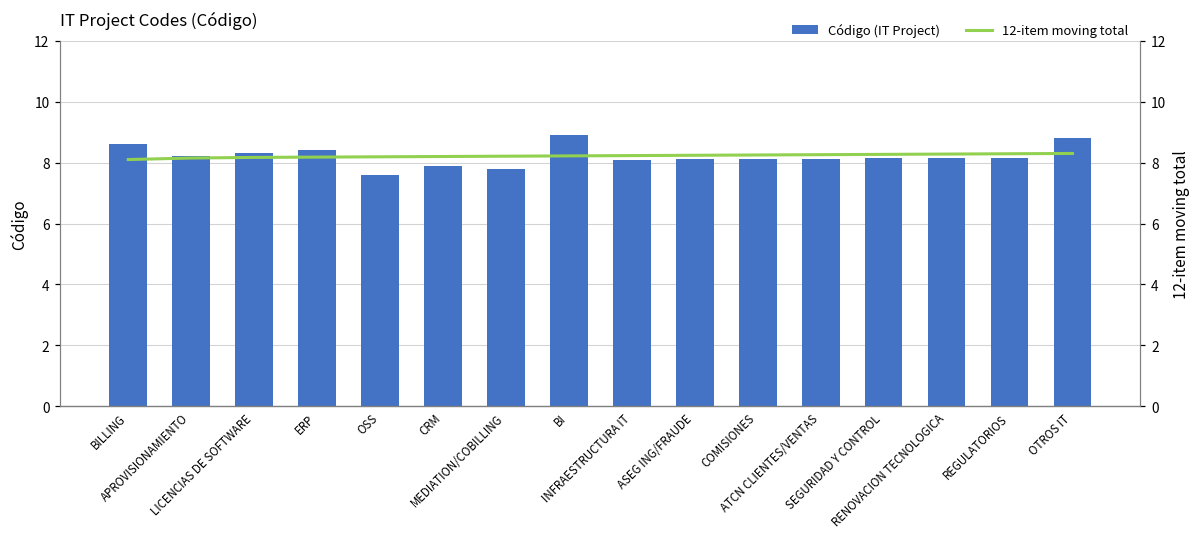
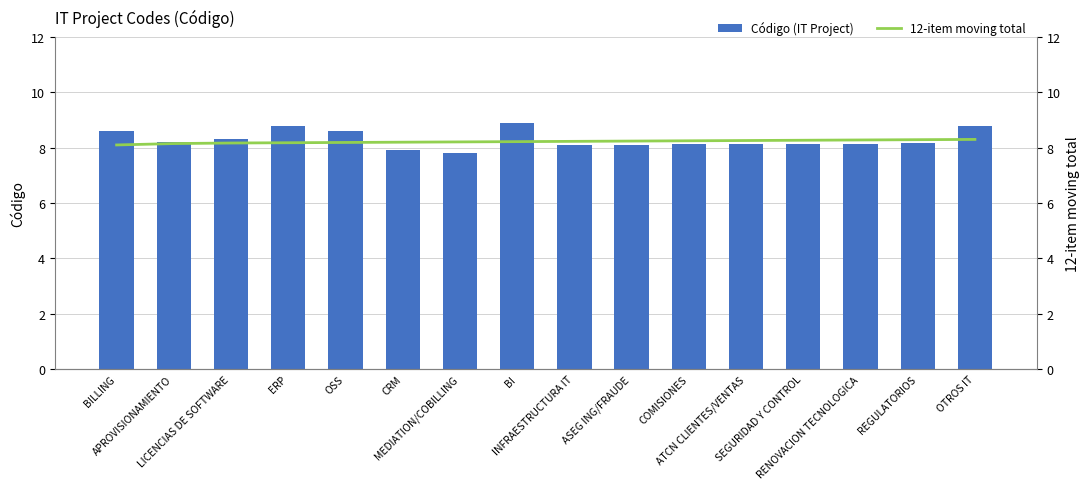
  {
    "Código (IT Project)": {
      "BILLING": 8.6,
      "APROVISIONAMIENTO": 8.2,
      "LICENCIAS DE SOFTWARE": 8.3,
-     "ERP": 8.4,
-     "OSS": 7.6,
+     "ERP": 8.8,
+     "OSS": 8.6,
      "CRM": 7.9,
      "MEDIATION/COBILLING": 7.8,
      "BI": 8.9,
      "INFRAESTRUCTURA IT": 8.1,
      "ASEG ING/FRAUDE": 8.1,
      "COMISIONES": 8.1,
      "ATCN CLIENTES/VENTAS": 8.1,
      "SEGURIDAD Y CONTROL": 8.1,
      "RENOVACION TECNOLOGICA": 8.2,
      "REGULATORIOS": 8.2,
      "OTROS IT": 8.8
    },
    "12-item moving total": {
      "BILLING": 8.1,
      "APROVISIONAMIENTO": 8.2,
      "LICENCIAS DE SOFTWARE": 8.2,
      "ERP": 8.2,
      "OSS": 8.2,
      "CRM": 8.2,
      "MEDIATION/COBILLING": 8.2,
      "BI": 8.2,
      "INFRAESTRUCTURA IT": 8.2,
      "ASEG ING/FRAUDE": 8.2,
      "COMISIONES": 8.3,
      "ATCN CLIENTES/VENTAS": 8.3,
      "SEGURIDAD Y CONTROL": 8.3,
      "RENOVACION TECNOLOGICA": 8.3,
      "REGULATORIOS": 8.3,
      "OTROS IT": 8.3
    }
  }
